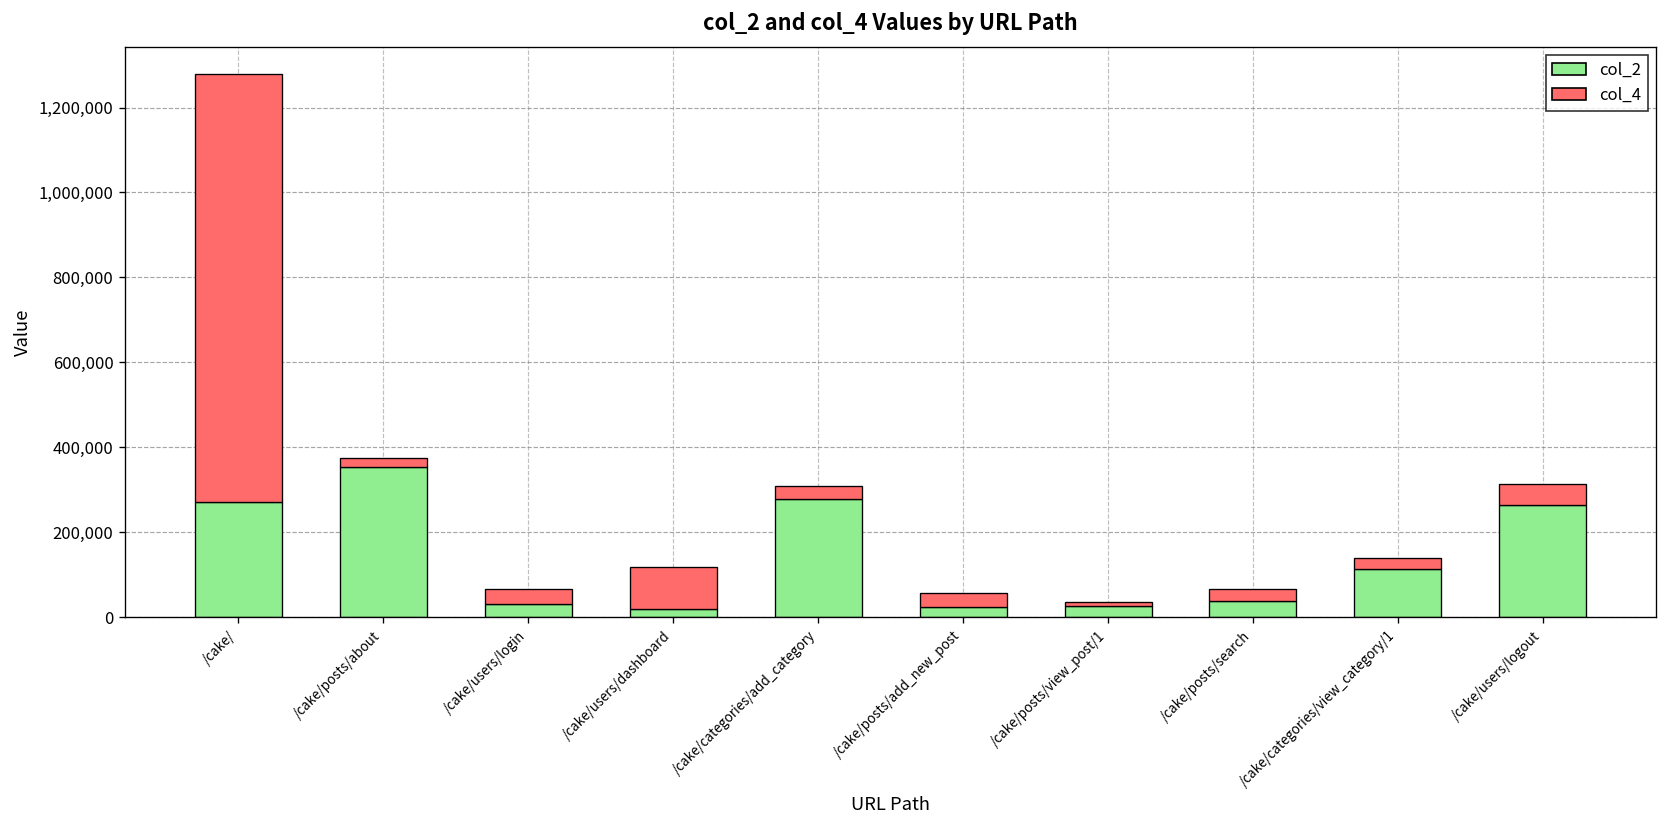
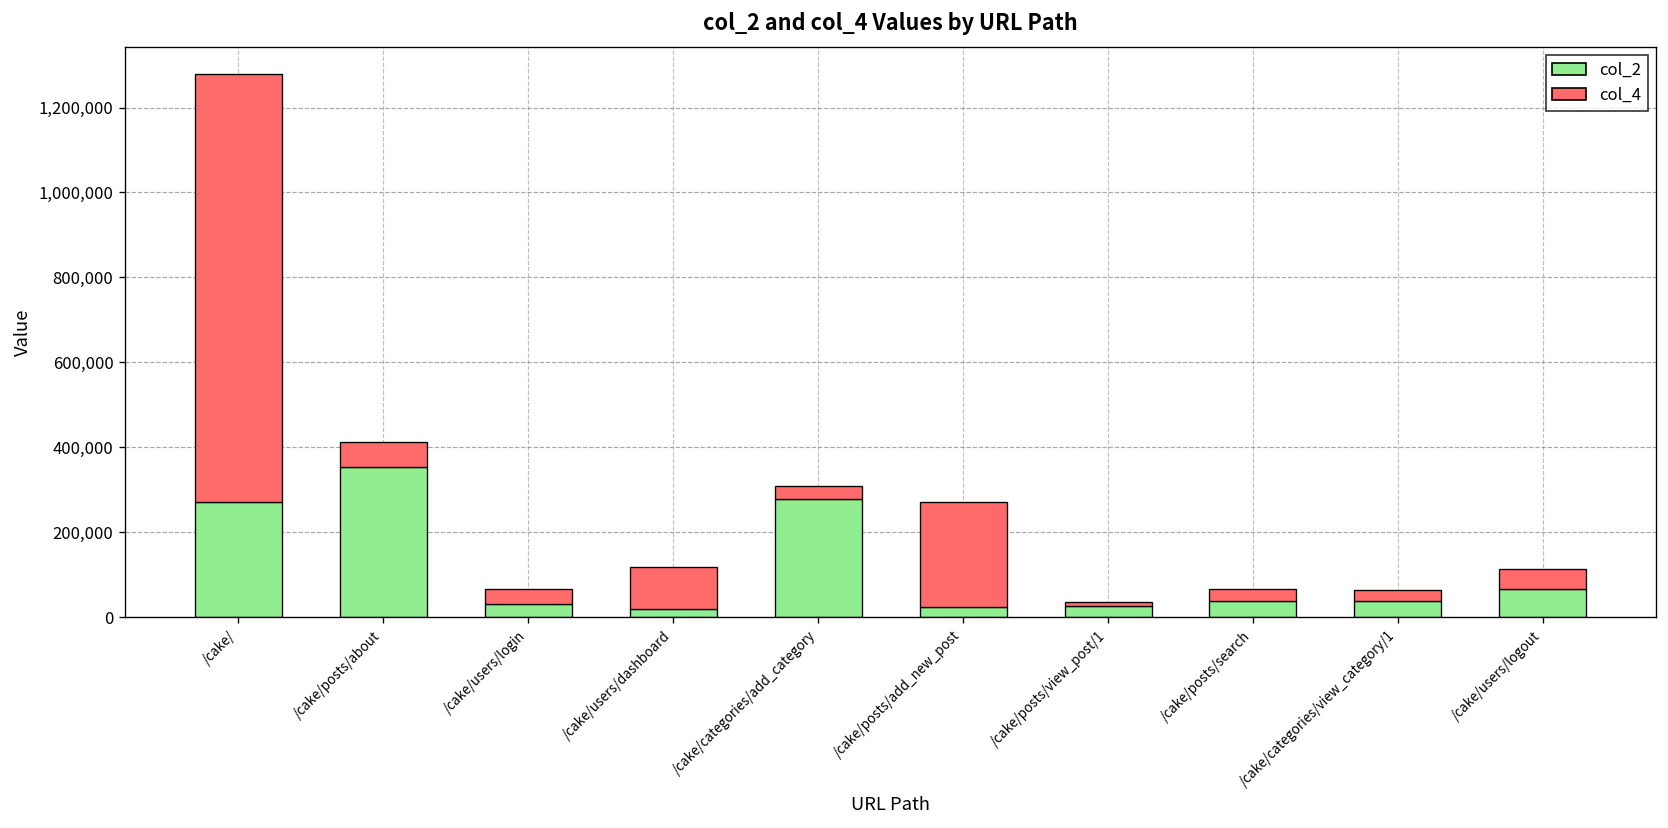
  {
    "col_2": {
      "/cake/": "270,000",
      "/cake/posts/about": "350,000",
      "/cake/users/login": "30,000",
      "/cake/users/dashboard": "20,000",
      "/cake/categories/add_category": "280,000",
      "/cake/posts/add_new_post": "20,000",
      "/cake/posts/view_post/1": "30,000",
      "/cake/posts/search": "40,000",
-     "/cake/categories/view_category/1": "110,000",
-     "/cake/users/logout": "260,000"
+     "/cake/categories/view_category/1": "40,000",
+     "/cake/users/logout": "70,000"
    },
    "col_4": {
      "/cake/": "1,010,000",
-     "/cake/posts/about": "20,000",
+     "/cake/posts/about": "60,000",
      "/cake/users/login": "40,000",
      "/cake/users/dashboard": "100,000",
      "/cake/categories/add_category": "30,000",
-     "/cake/posts/add_new_post": "30,000",
+     "/cake/posts/add_new_post": "250,000",
      "/cake/posts/view_post/1": "10,000",
      "/cake/posts/search": "30,000",
      "/cake/categories/view_category/1": "30,000",
      "/cake/users/logout": "50,000"
    }
  }
